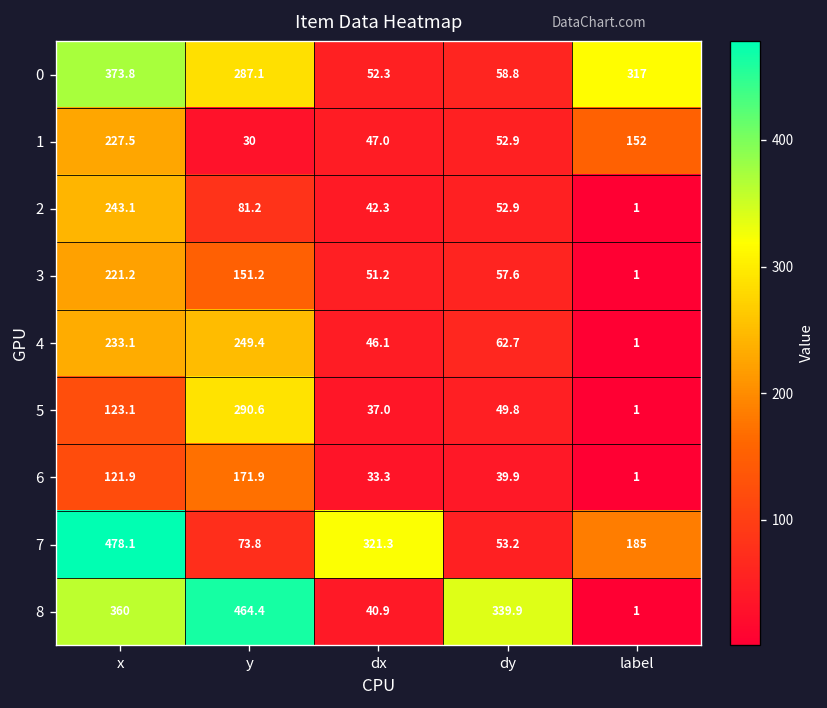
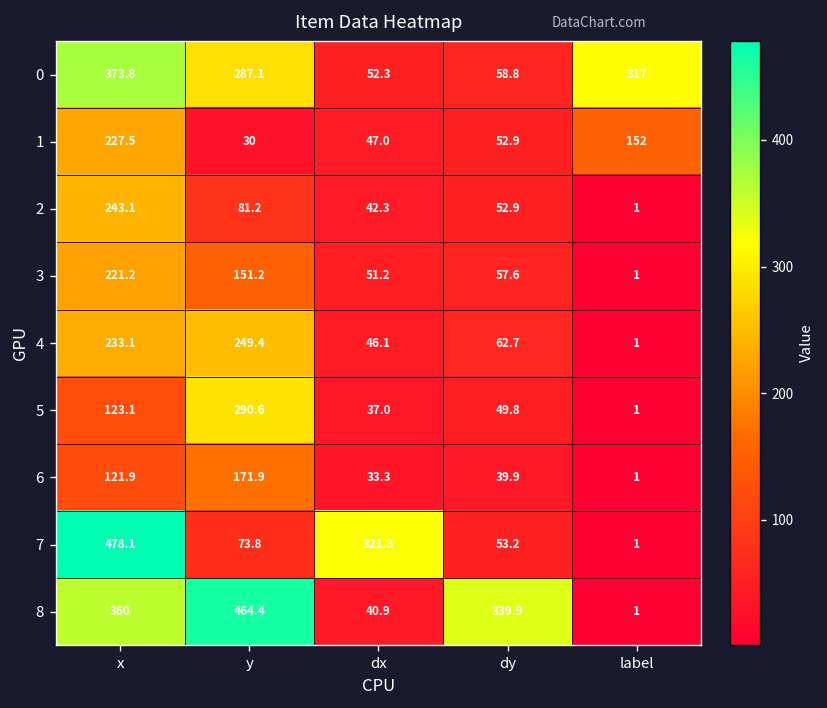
  {
    "0": {
      "x": 373.8,
      "y": 287.1,
      "dx": 52.3,
      "dy": 58.8,
      "label": 317
    },
    "1": {
      "x": 227.5,
      "y": 30,
      "dx": 47.0,
      "dy": 52.9,
      "label": 152
    },
    "2": {
      "x": 243.1,
      "y": 81.2,
      "dx": 42.3,
      "dy": 52.9,
      "label": 1
    },
    "3": {
      "x": 221.2,
      "y": 151.2,
      "dx": 51.2,
      "dy": 57.6,
      "label": 1
    },
    "4": {
      "x": 233.1,
      "y": 249.4,
      "dx": 46.1,
      "dy": 62.7,
      "label": 1
    },
    "5": {
      "x": 123.1,
      "y": 290.6,
      "dx": 37.0,
      "dy": 49.8,
      "label": 1
    },
    "6": {
      "x": 121.9,
      "y": 171.9,
      "dx": 33.3,
      "dy": 39.9,
      "label": 1
    },
    "7": {
      "x": 478.1,
      "y": 73.8,
      "dx": 321.3,
      "dy": 53.2,
-     "label": 185
+     "label": 1
    },
    "8": {
      "x": 360,
      "y": 464.4,
      "dx": 40.9,
      "dy": 339.9,
      "label": 1
    }
  }
